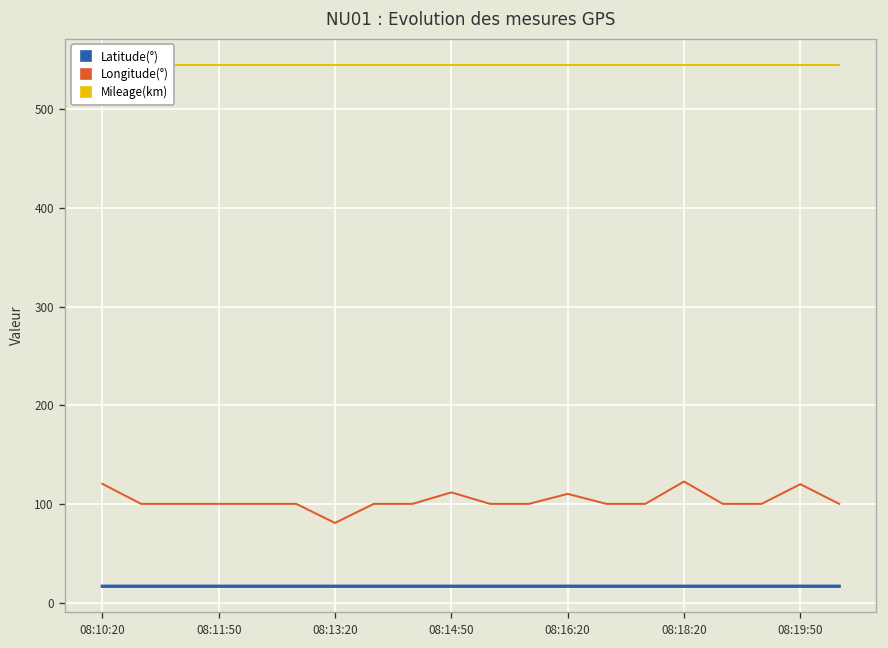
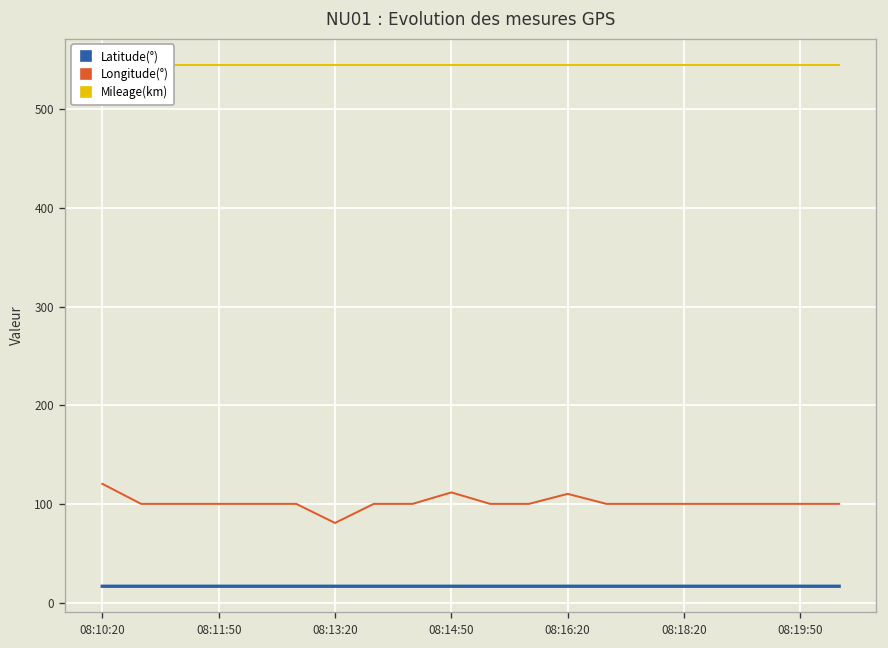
  {
    "Latitude(°)": {
      "08:10:20": 20,
      "08:11:50": 20,
      "08:13:20": 20,
      "08:14:50": 20,
      "08:16:20": 20,
      "08:18:20": 20,
      "08:19:50": 20
    },
    "Longitude(°)": {
      "08:10:20": 120,
      "08:11:50": 100,
      "08:13:20": 80,
      "08:14:50": 110,
      "08:16:20": 110,
-     "08:18:20": 120,
-     "08:19:50": 120
+     "08:18:20": 100,
+     "08:19:50": 100
    },
    "Mileage(km)": {
      "08:11:50": 550,
      "08:13:20": 550,
      "08:14:50": 550,
      "08:16:20": 550,
      "08:18:20": 550,
      "08:19:50": 550
    }
  }
